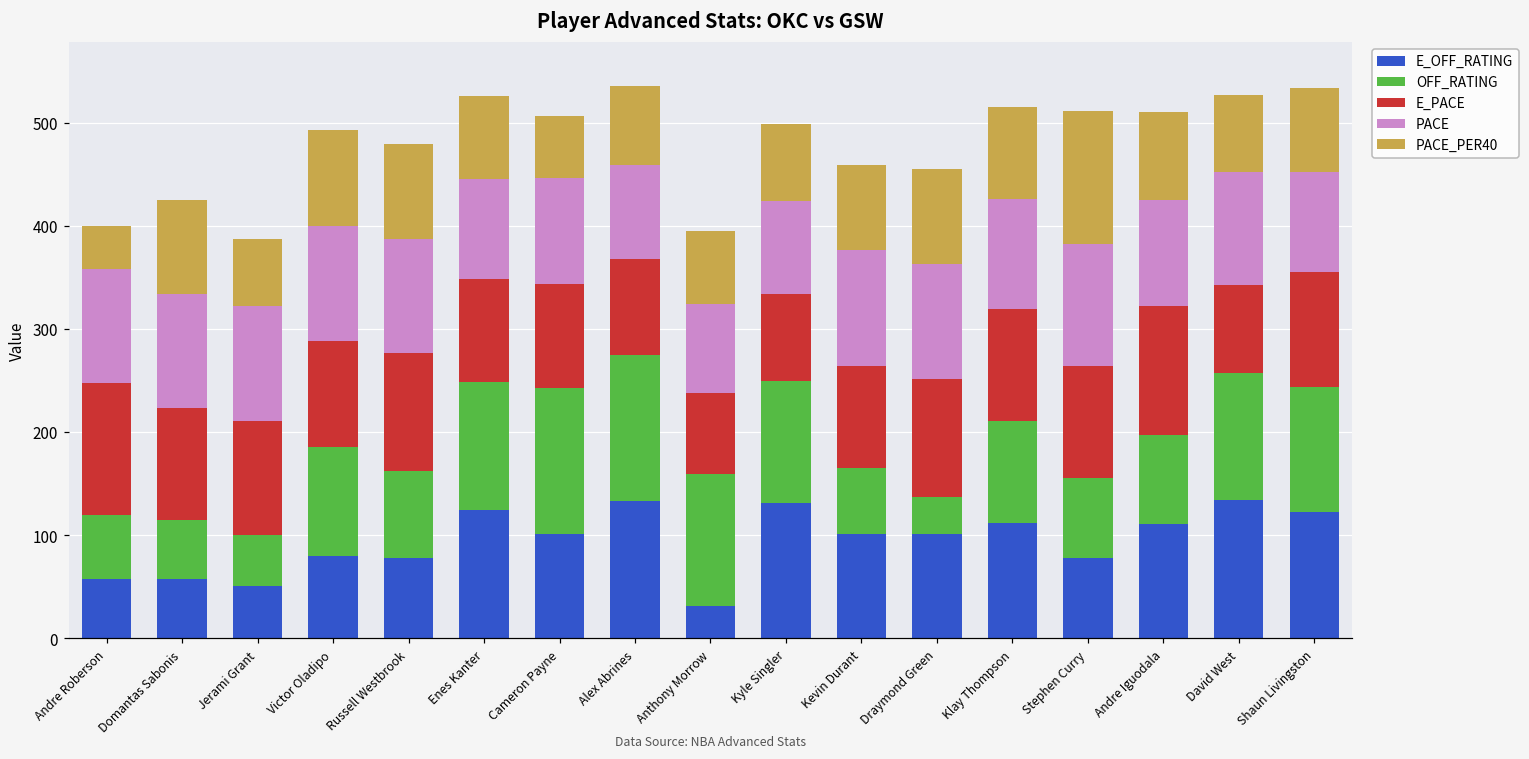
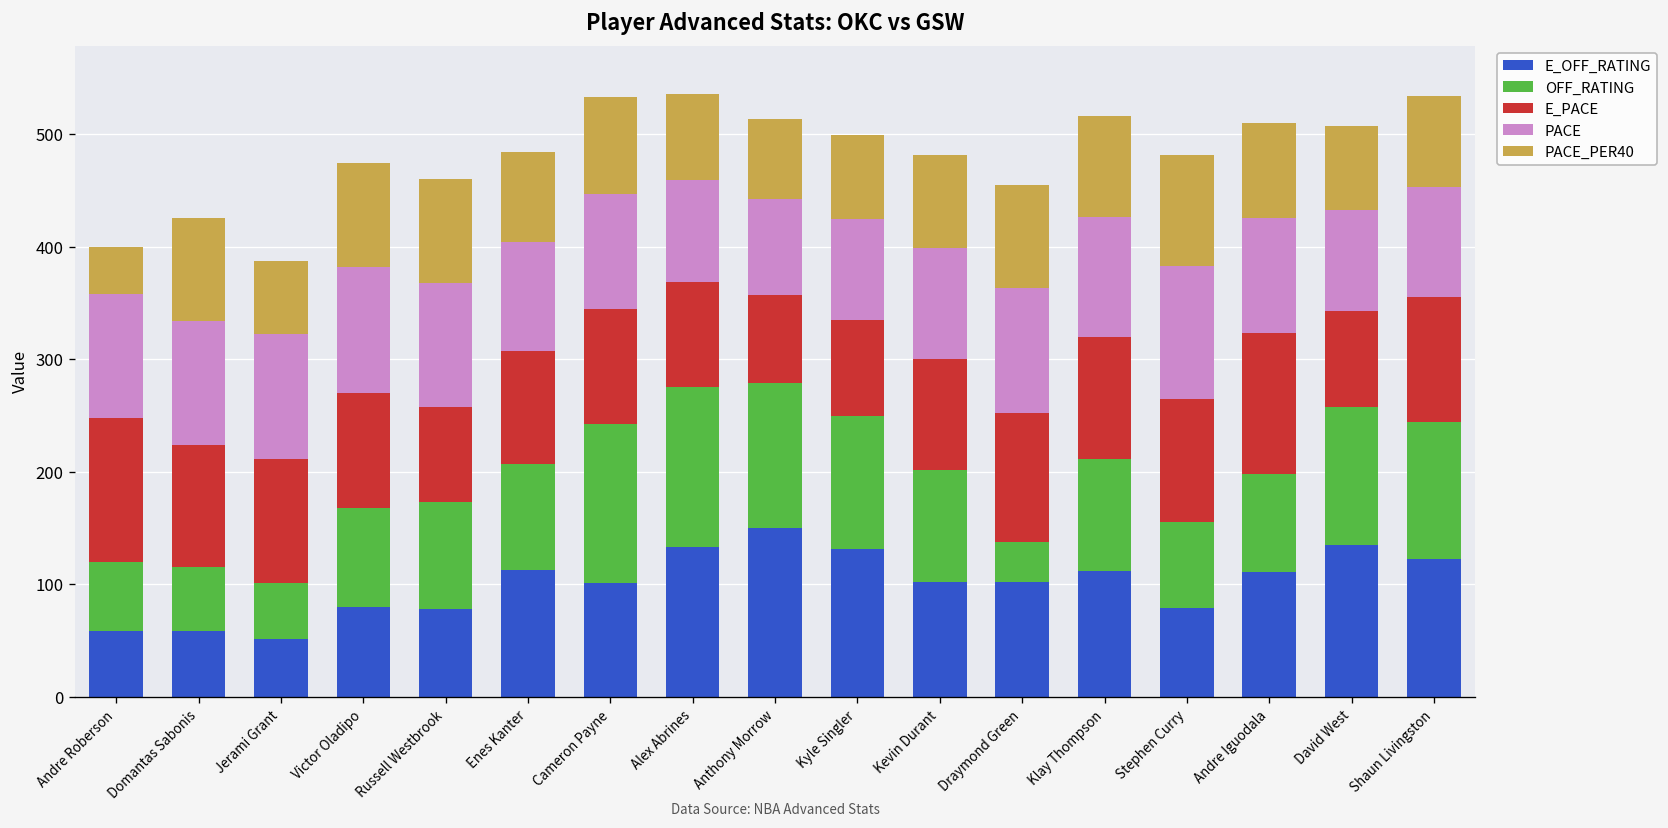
  {
    "E_OFF_RATING": {
      "Andre Roberson": 60,
      "Domantas Sabonis": 60,
      "Jerami Grant": 50,
      "Victor Oladipo": 80,
      "Russell Westbrook": 80,
-     "Enes Kanter": 120,
+     "Enes Kanter": 110,
      "Cameron Payne": 100,
      "Alex Abrines": 130,
-     "Anthony Morrow": 30,
+     "Anthony Morrow": 150,
      "Kyle Singler": 130,
      "Kevin Durant": 100,
      "Draymond Green": 100,
      "Klay Thompson": 110,
      "Stephen Curry": 80,
      "Andre Iguodala": 110,
      "David West": 130,
      "Shaun Livingston": 120
    },
    "OFF_RATING": {
      "Andre Roberson": 60,
      "Domantas Sabonis": 60,
      "Jerami Grant": 50,
-     "Victor Oladipo": 110,
-     "Russell Westbrook": 80,
-     "Enes Kanter": 120,
+     "Victor Oladipo": 90,
+     "Russell Westbrook": 90,
+     "Enes Kanter": 90,
      "Cameron Payne": 140,
      "Alex Abrines": 140,
      "Anthony Morrow": 130,
      "Kyle Singler": 120,
-     "Kevin Durant": 60,
+     "Kevin Durant": 100,
      "Draymond Green": 40,
      "Klay Thompson": 100,
      "Stephen Curry": 80,
      "Andre Iguodala": 90,
      "David West": 120,
      "Shaun Livingston": 120
    },
    "E_PACE": {
      "Andre Roberson": 130,
      "Domantas Sabonis": 110,
      "Jerami Grant": 110,
      "Victor Oladipo": 100,
-     "Russell Westbrook": 110,
+     "Russell Westbrook": 80,
      "Enes Kanter": 100,
      "Cameron Payne": 100,
      "Alex Abrines": 90,
      "Anthony Morrow": 80,
      "Kyle Singler": 80,
      "Kevin Durant": 100,
      "Draymond Green": 110,
      "Klay Thompson": 110,
      "Stephen Curry": 110,
      "Andre Iguodala": 130,
      "David West": 90,
      "Shaun Livingston": 110
    },
    "PACE": {
      "Andre Roberson": 110,
      "Domantas Sabonis": 110,
      "Jerami Grant": 110,
      "Victor Oladipo": 110,
      "Russell Westbrook": 110,
      "Enes Kanter": 100,
      "Cameron Payne": 100,
      "Alex Abrines": 90,
      "Anthony Morrow": 90,
      "Kyle Singler": 90,
-     "Kevin Durant": 110,
+     "Kevin Durant": 100,
      "Draymond Green": 110,
      "Klay Thompson": 110,
      "Stephen Curry": 120,
      "Andre Iguodala": 100,
-     "David West": 110,
+     "David West": 90,
      "Shaun Livingston": 100
    },
    "PACE_PER40": {
      "Andre Roberson": 40,
      "Domantas Sabonis": 90,
      "Jerami Grant": 60,
      "Victor Oladipo": 90,
      "Russell Westbrook": 90,
      "Enes Kanter": 80,
-     "Cameron Payne": 60,
+     "Cameron Payne": 90,
      "Alex Abrines": 80,
      "Anthony Morrow": 70,
      "Kyle Singler": 70,
      "Kevin Durant": 80,
      "Draymond Green": 90,
      "Klay Thompson": 90,
-     "Stephen Curry": 130,
+     "Stephen Curry": 100,
      "Andre Iguodala": 90,
      "David West": 70,
      "Shaun Livingston": 80
    }
  }
